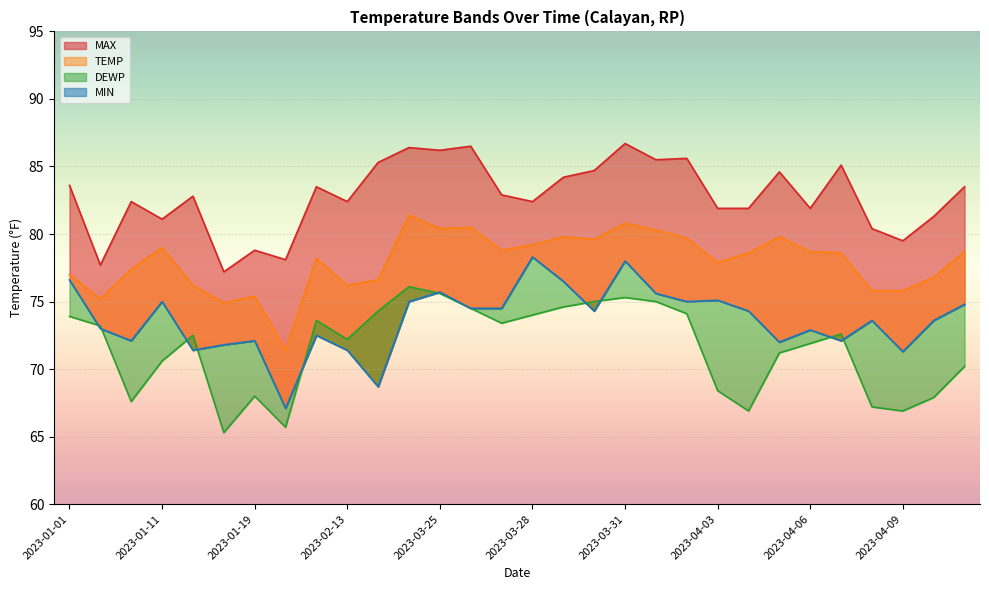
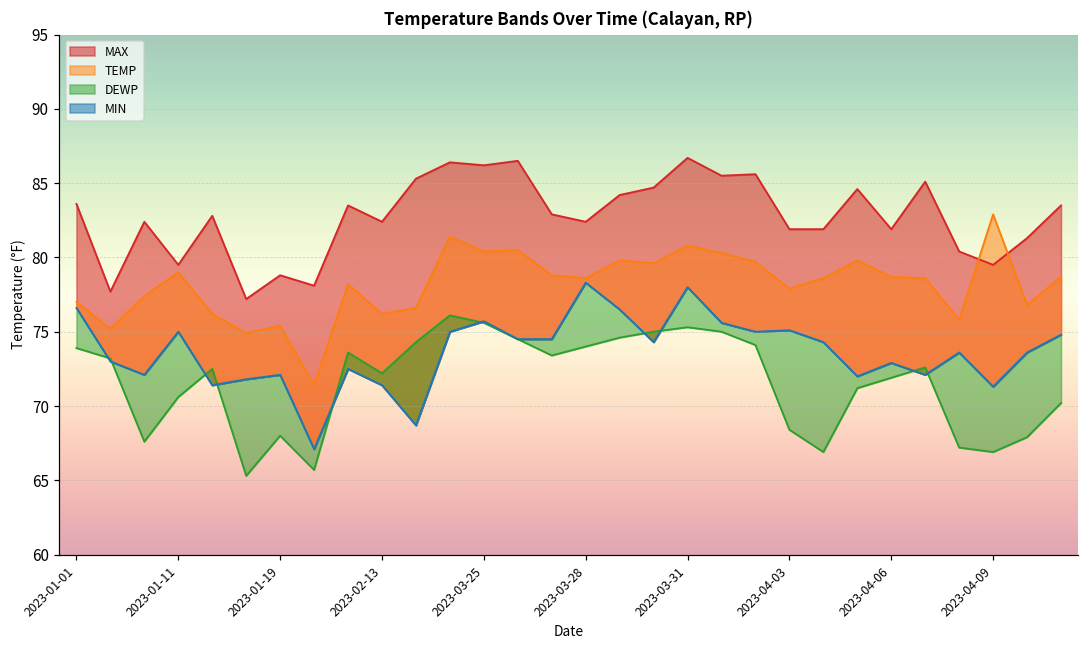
  {
    "MAX": {
      "2023-01-01": 83.6,
-     "2023-01-11": 81.1,
+     "2023-01-11": 79.5,
      "2023-01-19": 78.8,
      "2023-02-13": 82.4,
      "2023-03-25": 86.2,
      "2023-03-28": 82.4,
      "2023-03-31": 86.7,
      "2023-04-03": 81.9,
      "2023-04-06": 81.9,
      "2023-04-09": 79.5
    },
    "TEMP": {
      "2023-01-01": 77.0,
      "2023-01-11": 79.0,
      "2023-01-19": 75.4,
      "2023-02-13": 76.2,
      "2023-03-25": 80.4,
-     "2023-03-28": 79.2,
+     "2023-03-28": 78.6,
      "2023-03-31": 80.8,
      "2023-04-03": 77.9,
      "2023-04-06": 78.7,
-     "2023-04-09": 75.8
+     "2023-04-09": 82.9
    },
    "MIN": {
      "2023-02-13": 71.4
    }
  }
